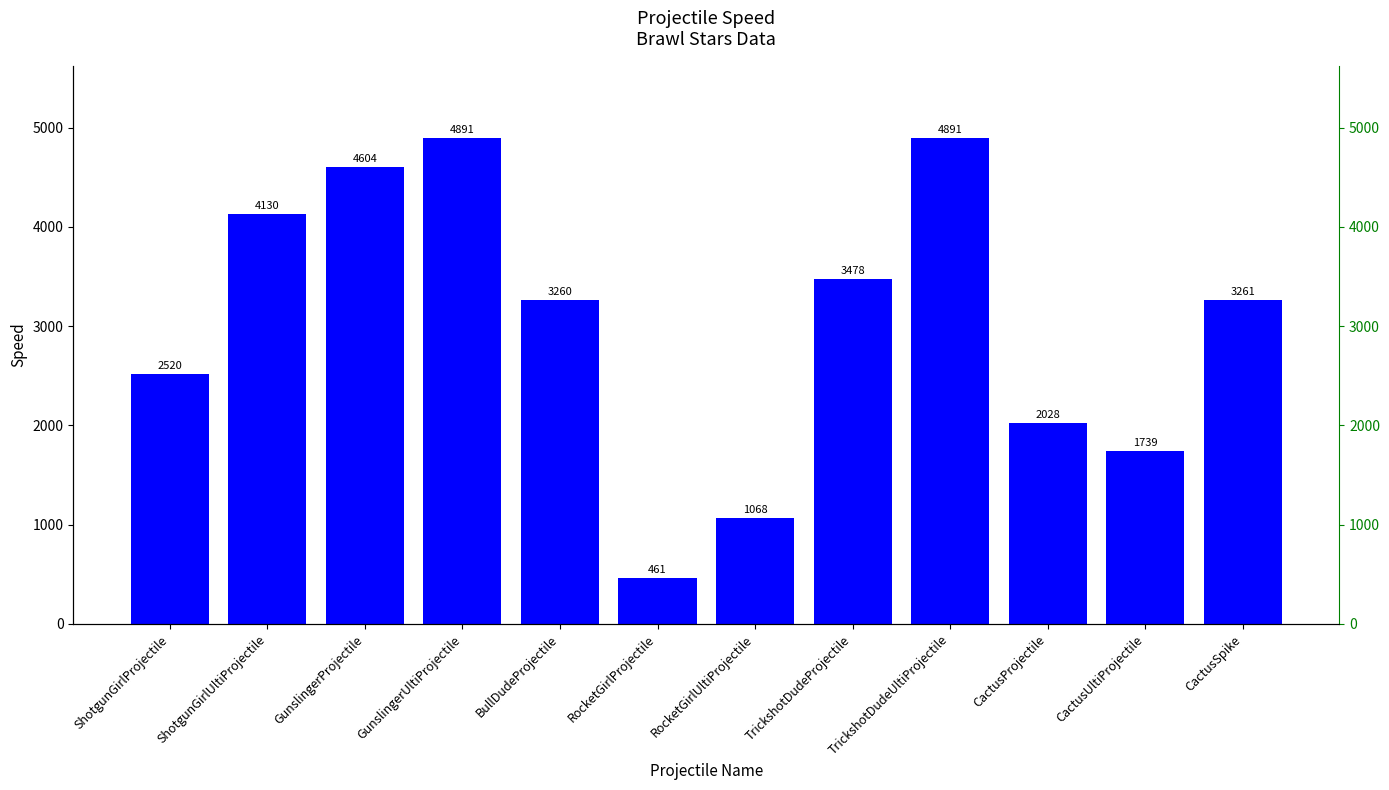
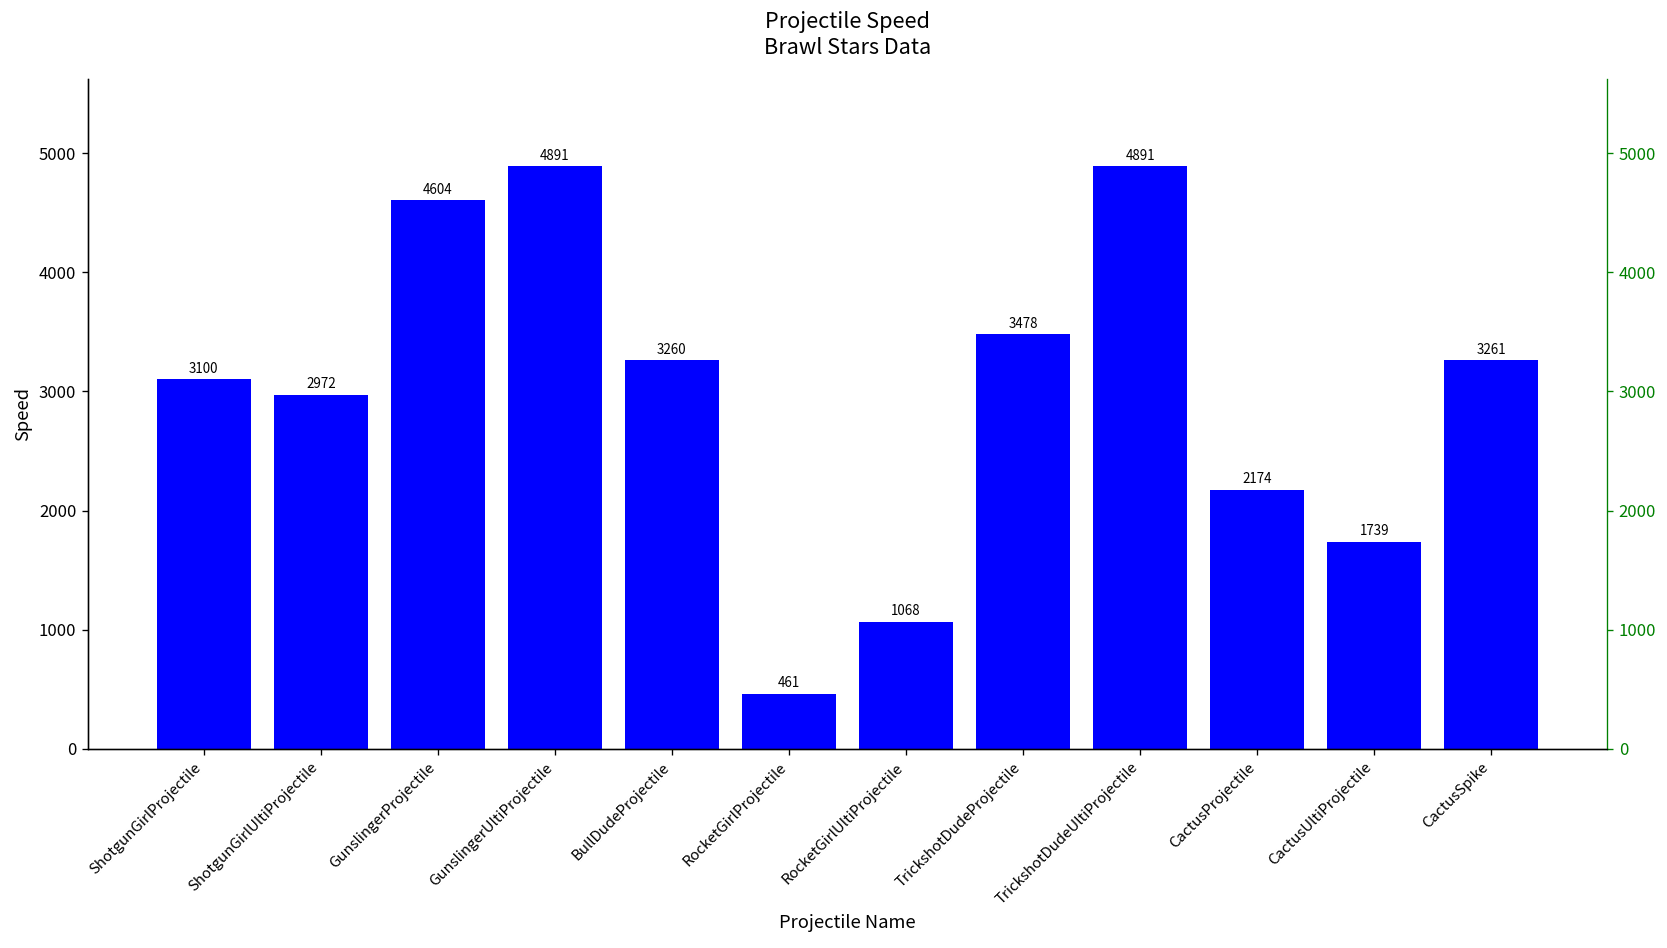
  {
-   "ShotgunGirlProjectile": 2520,
-   "ShotgunGirlUltiProjectile": 4130,
+   "ShotgunGirlProjectile": 3100,
+   "ShotgunGirlUltiProjectile": 2972,
    "GunslingerProjectile": 4604,
    "GunslingerUltiProjectile": 4891,
    "BullDudeProjectile": 3260,
    "RocketGirlProjectile": 461,
    "RocketGirlUltiProjectile": 1068,
    "TrickshotDudeProjectile": 3478,
    "TrickshotDudeUltiProjectile": 4891,
-   "CactusProjectile": 2028,
+   "CactusProjectile": 2174,
    "CactusUltiProjectile": 1739,
    "CactusSpike": 3261
  }
